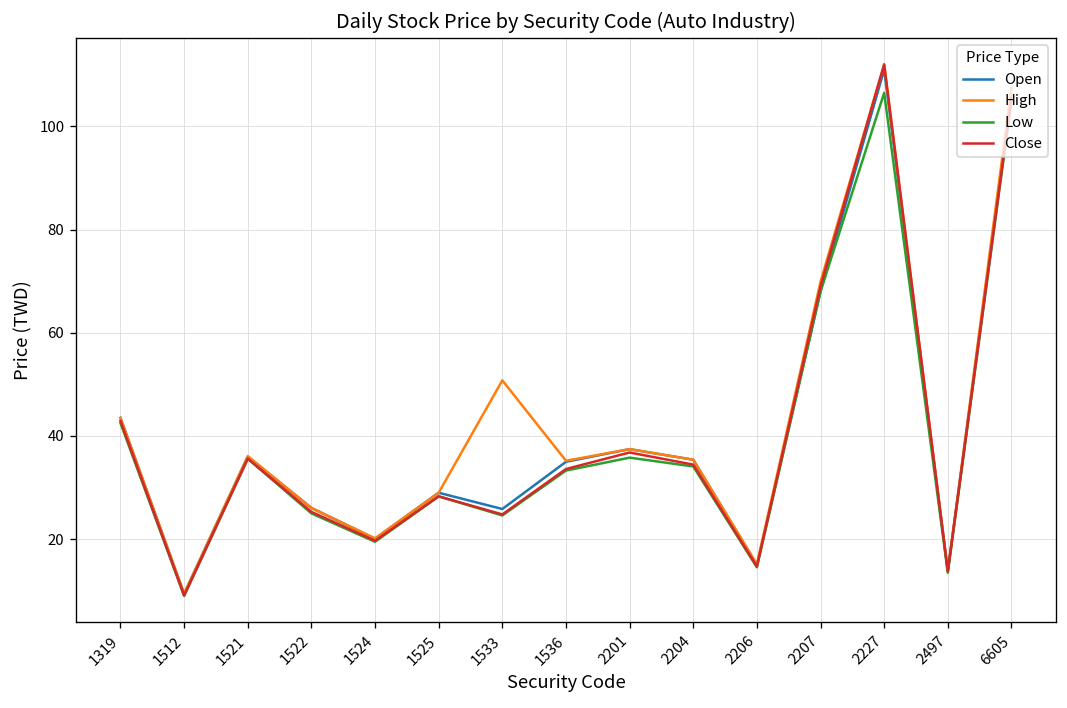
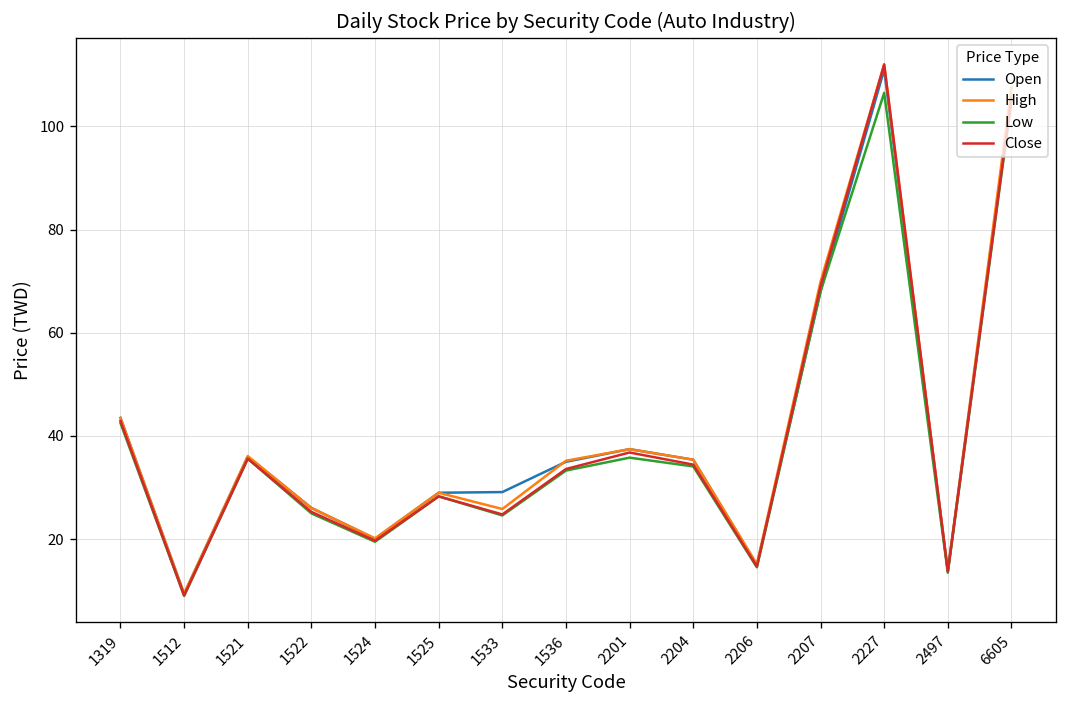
  {
    "Open": {
-     "1533": 26,
+     "1533": 29,
      "2227": 111
    },
    "High": {
-     "1533": 51,
+     "1533": 26,
      "2207": 70
    },
    "Low": {
      "2201": 36,
      "2227": 107
    },
    "Close": {
      "2201": 37,
      "2207": 69
    }
  }
